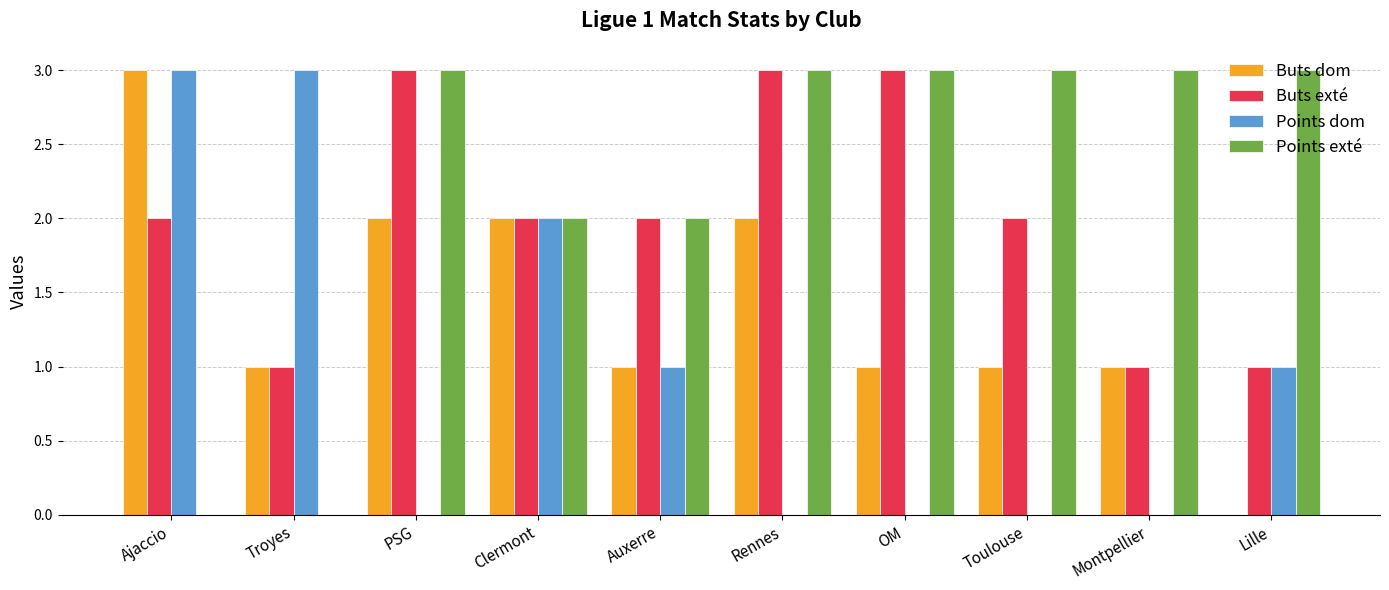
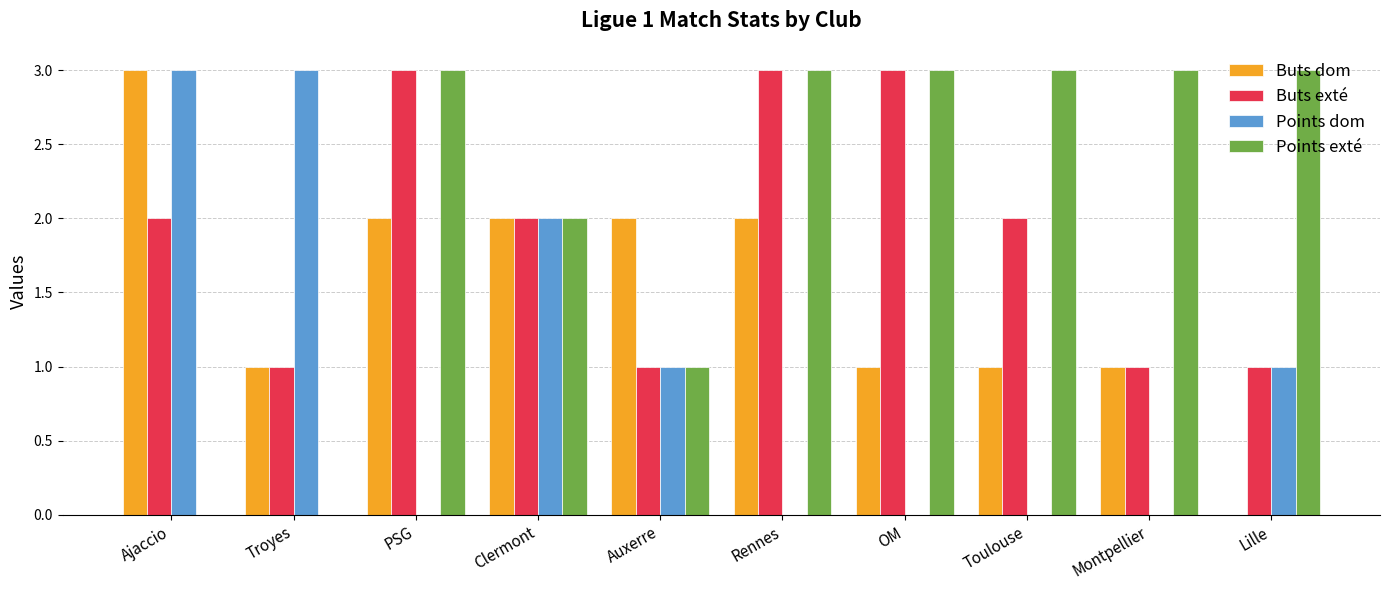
  {
    "Buts dom": {
      "Ajaccio": 3,
      "Troyes": 1,
      "PSG": 2,
      "Clermont": 2,
-     "Auxerre": 1,
+     "Auxerre": 2,
      "Rennes": 2,
      "OM": 1,
      "Toulouse": 1,
      "Montpellier": 1,
      "Lille": 0
    },
    "Buts exté": {
      "Ajaccio": 2,
      "Troyes": 1,
      "PSG": 3,
      "Clermont": 2,
-     "Auxerre": 2,
+     "Auxerre": 1,
      "Rennes": 3,
      "OM": 3,
      "Toulouse": 2,
      "Montpellier": 1,
      "Lille": 1
    },
    "Points dom": {
      "Ajaccio": 3,
      "Troyes": 3,
      "PSG": 0,
      "Clermont": 2,
      "Auxerre": 1,
      "Rennes": 0,
      "OM": 0,
      "Toulouse": 0,
      "Montpellier": 0,
      "Lille": 1
    },
    "Points exté": {
      "Ajaccio": 0,
      "Troyes": 0,
      "PSG": 3,
      "Clermont": 2,
-     "Auxerre": 2,
+     "Auxerre": 1,
      "Rennes": 3,
      "OM": 3,
      "Toulouse": 3,
      "Montpellier": 3,
      "Lille": 3
    }
  }
